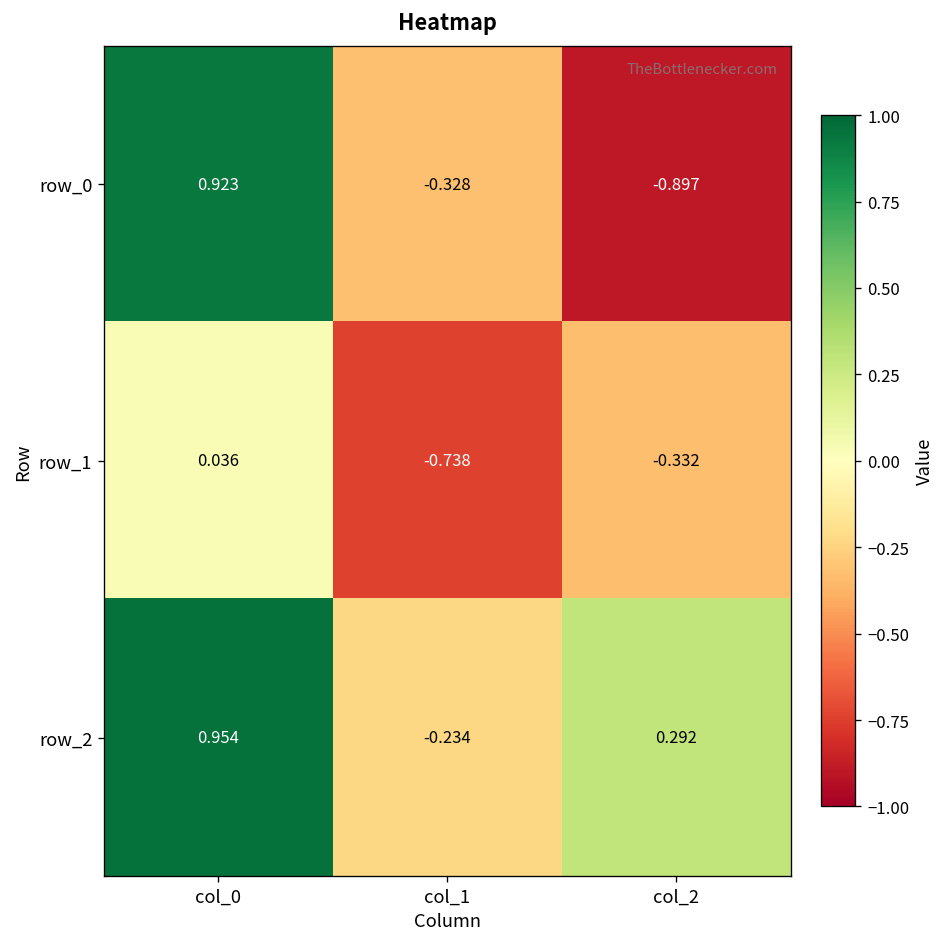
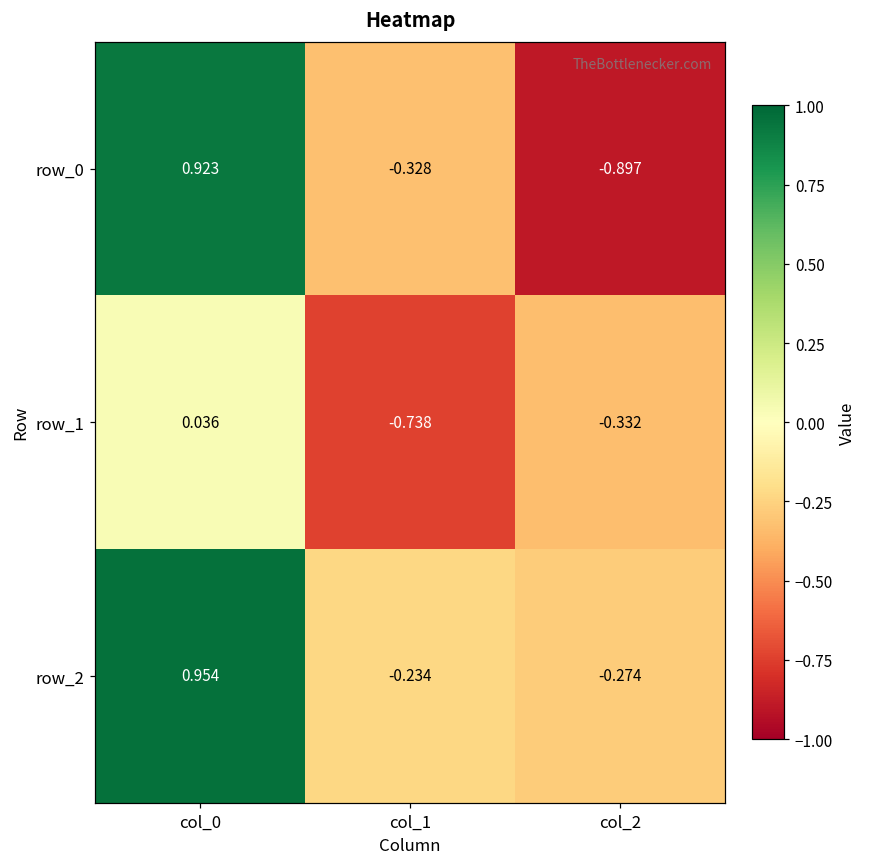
  {
    "row_0": {
      "col_0": 0.923,
      "col_1": -0.328
    },
    "row_1": {
      "col_0": 0.036,
      "col_1": -0.738,
      "col_2": -0.332
    },
    "row_2": {
      "col_0": 0.954,
      "col_1": -0.234,
-     "col_2": 0.292
+     "col_2": -0.274
    }
  }
